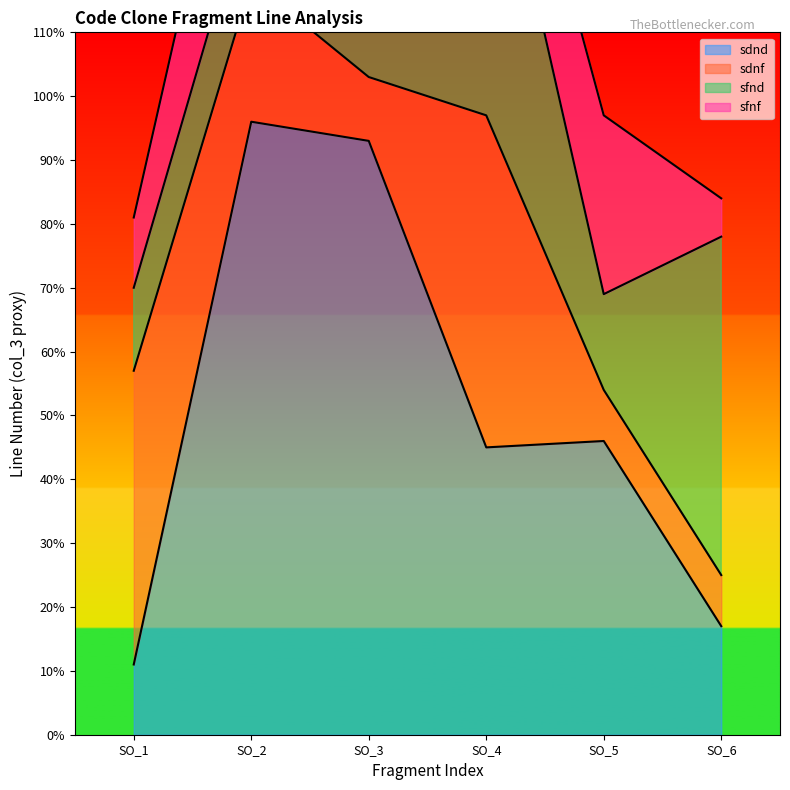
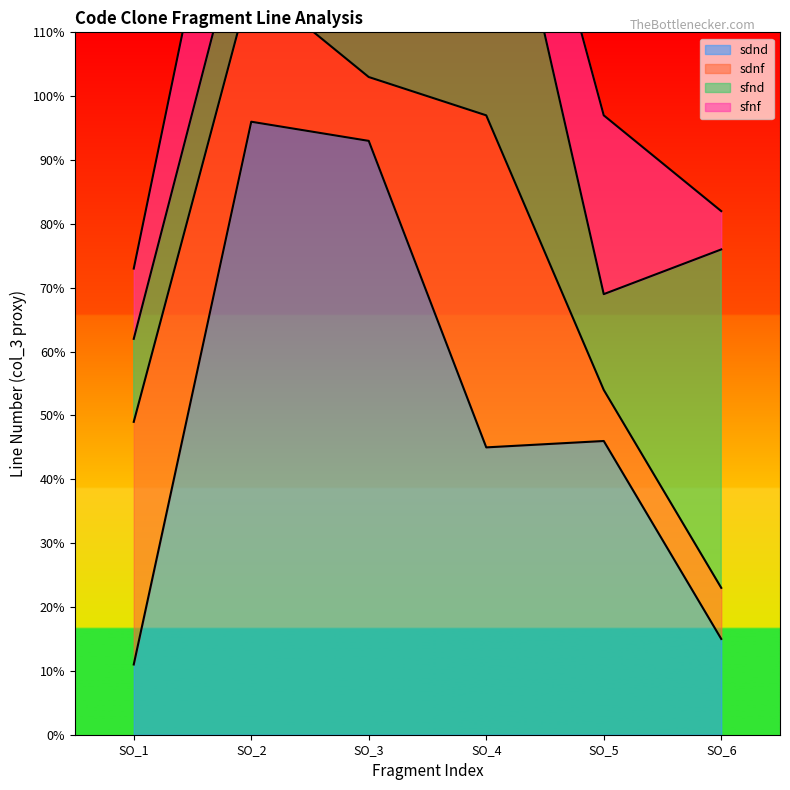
  {
    "sdnd": {
      "SO_1": "11%",
      "SO_2": "96%",
      "SO_3": "93%",
      "SO_4": "45%",
      "SO_5": "46%",
-     "SO_6": "17%"
+     "SO_6": "15%"
    },
    "sdnf": {
-     "SO_1": "46%",
+     "SO_1": "38%",
      "SO_3": "10%",
      "SO_4": "52%",
      "SO_5": "8%",
      "SO_6": "8%"
    },
    "sfnd": {
      "SO_1": "13%",
      "SO_5": "15%",
      "SO_6": "53%"
    },
    "sfnf": {
      "SO_1": "11%",
      "SO_5": "28%",
      "SO_6": "6%"
    }
  }
